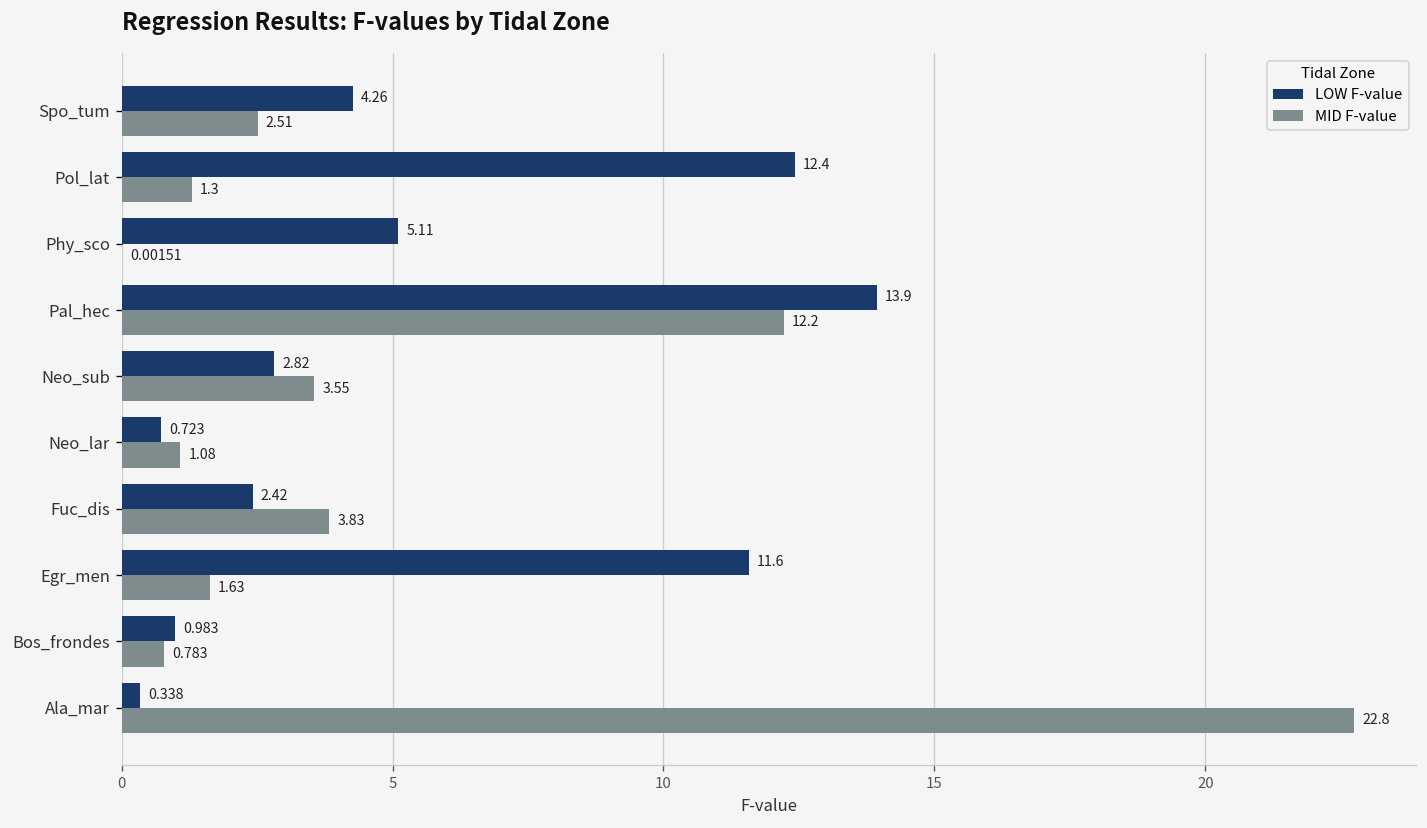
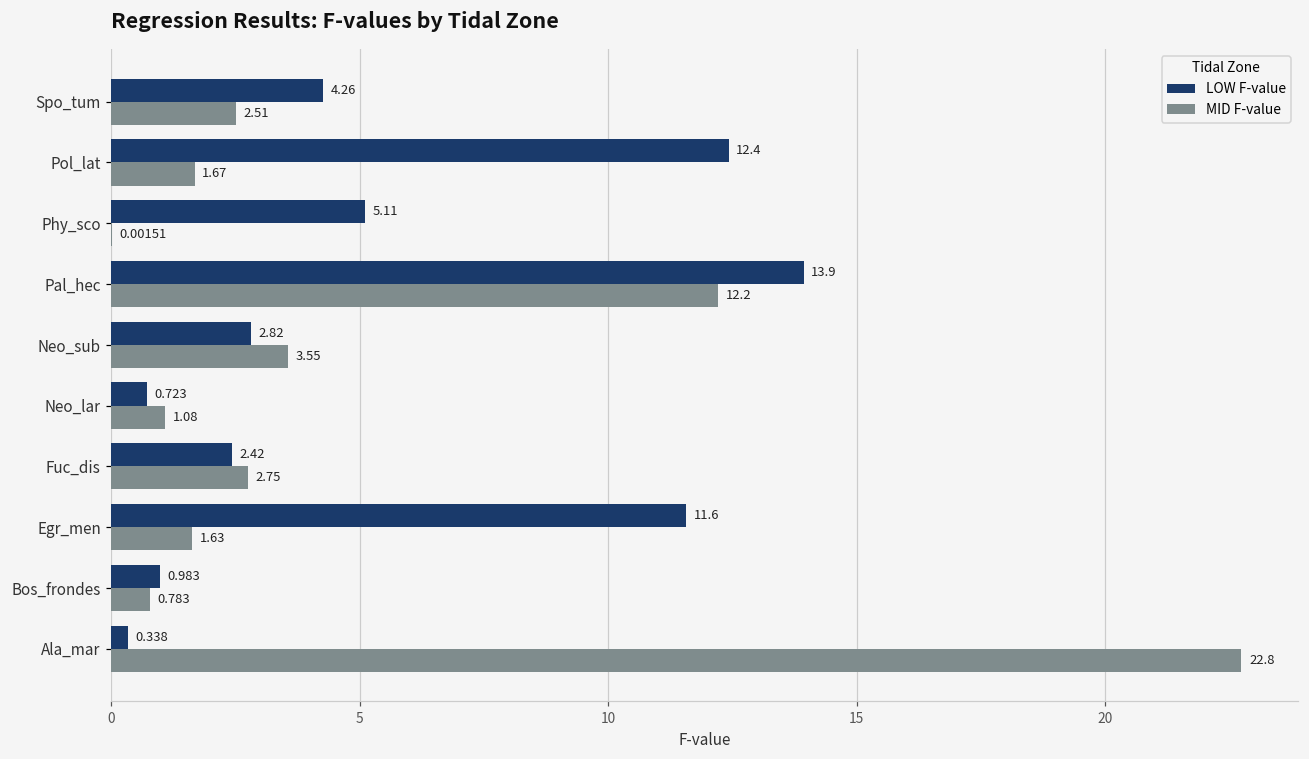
  {
    "LOW F-value": {
      "Spo_tum": 4.26,
      "Pol_lat": 12.4,
      "Phy_sco": 5.11,
      "Pal_hec": 13.9,
      "Neo_sub": 2.82,
      "Neo_lar": 0.723,
      "Fuc_dis": 2.42,
      "Egr_men": 11.6,
      "Bos_frondes": 0.983,
      "Ala_mar": 0.338
    },
    "MID F-value": {
      "Spo_tum": 2.51,
-     "Pol_lat": 1.3,
+     "Pol_lat": 1.67,
      "Phy_sco": 0.00151,
      "Pal_hec": 12.2,
      "Neo_sub": 3.55,
      "Neo_lar": 1.08,
-     "Fuc_dis": 3.83,
+     "Fuc_dis": 2.75,
      "Egr_men": 1.63,
      "Bos_frondes": 0.783,
      "Ala_mar": 22.8
    }
  }
